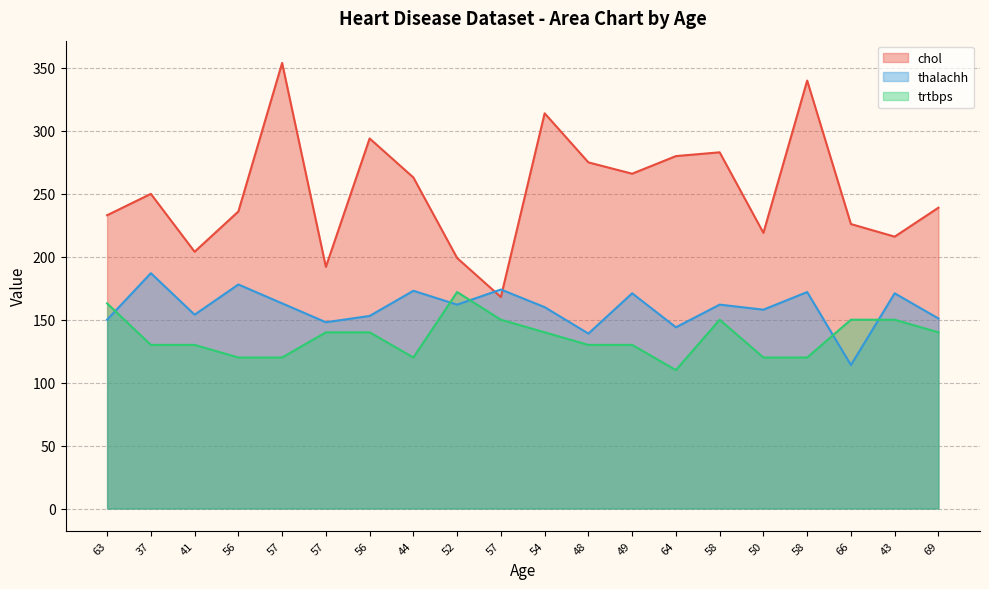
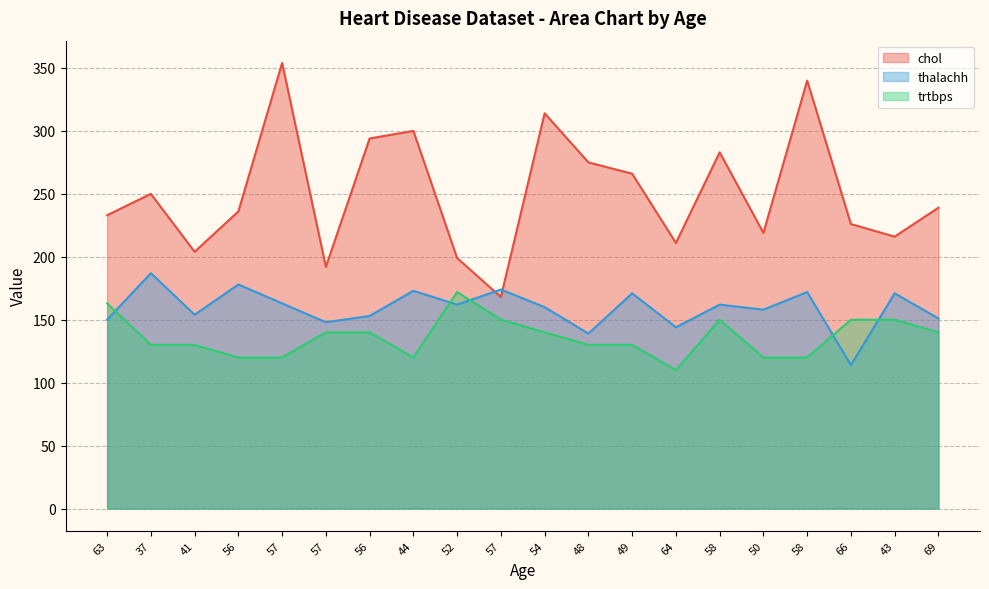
  {
    "chol": {
      "63": 233,
      "37": 250,
      "41": 204,
-     "44": 263,
+     "44": 300,
      "52": 199,
      "54": 314,
      "48": 275,
      "49": 266,
-     "64": 280,
+     "64": 211,
      "50": 219,
      "66": 226,
      "43": 216,
      "69": 239
    },
    "thalachh": {
      "63": 150,
      "37": 187,
      "41": 154,
      "44": 173,
      "52": 162,
      "54": 160,
      "48": 139,
      "49": 171,
      "64": 144,
      "50": 158,
      "66": 114,
      "43": 171,
      "69": 151
    },
    "trtbps": {
      "63": 163,
      "37": 130,
      "41": 130,
      "44": 120,
      "52": 172,
      "54": 140,
      "48": 130,
      "49": 130,
      "64": 110,
      "50": 120,
      "66": 150,
      "43": 150,
      "69": 140
    }
  }
